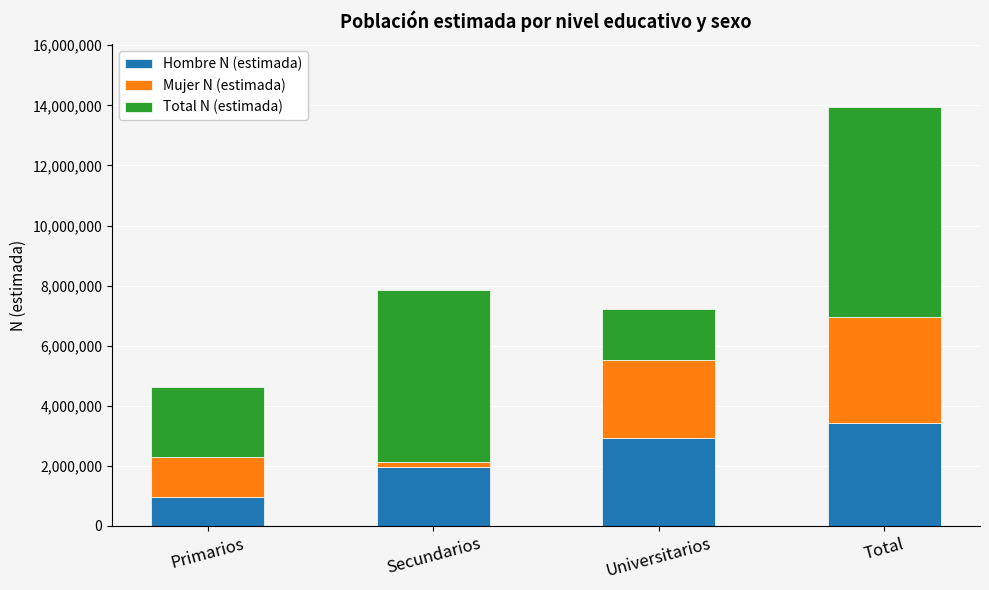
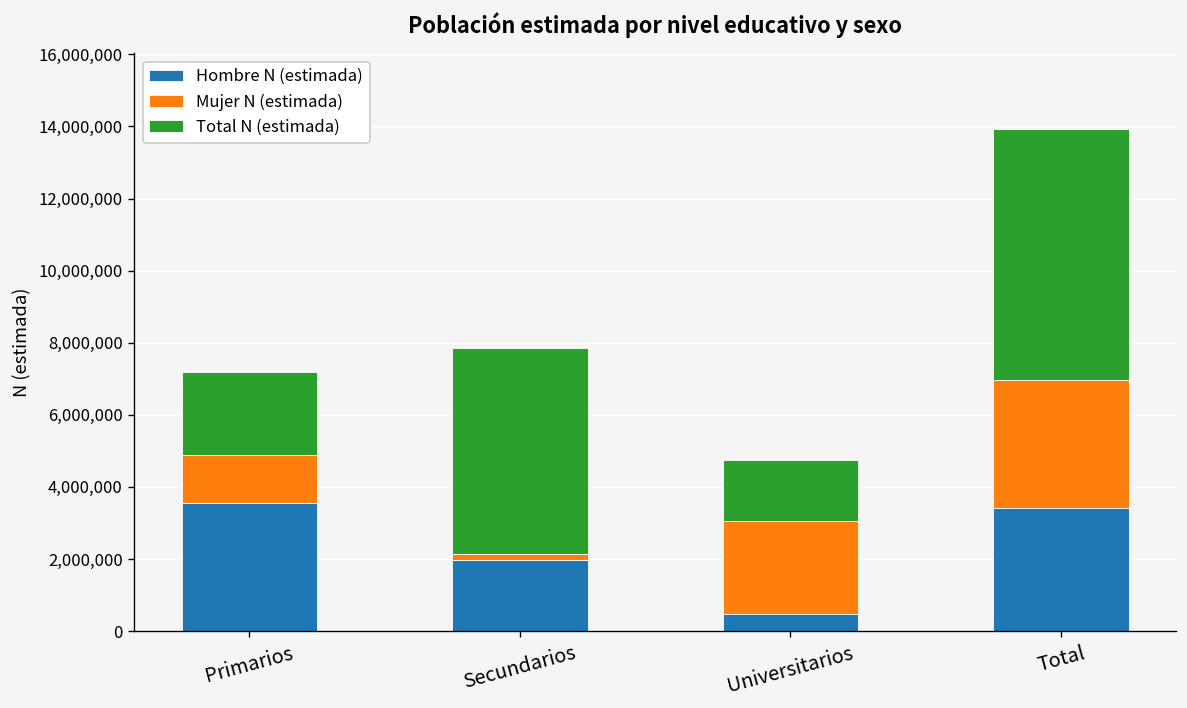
  {
    "Hombre N (estimada)": {
-     "Primarios": "1,000,000",
+     "Primarios": "3,500,000",
      "Secundarios": "2,000,000",
-     "Universitarios": "2,900,000",
+     "Universitarios": "500,000",
      "Total": "3,400,000"
    },
    "Mujer N (estimada)": {
      "Primarios": "1,300,000",
      "Secundarios": "200,000",
      "Universitarios": "2,600,000",
      "Total": "3,600,000"
    },
    "Total N (estimada)": {
      "Primarios": "2,300,000",
      "Secundarios": "5,700,000",
      "Universitarios": "1,700,000",
      "Total": "7,000,000"
    }
  }
